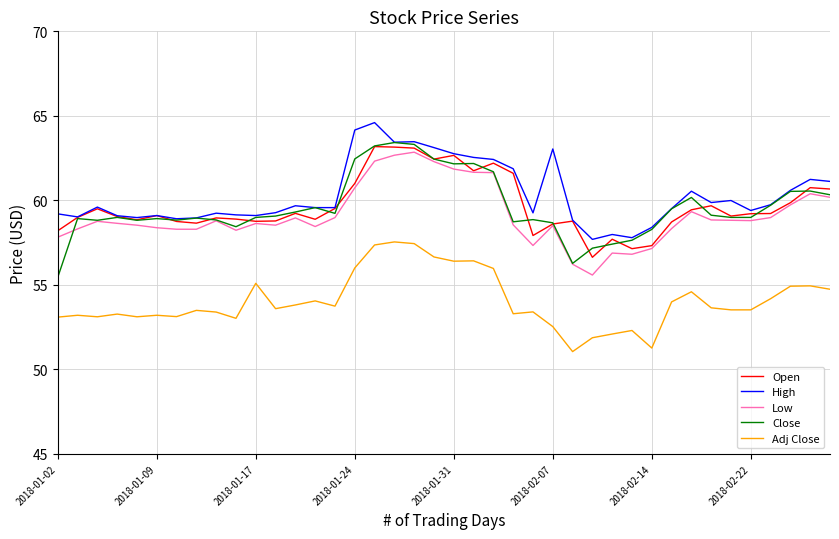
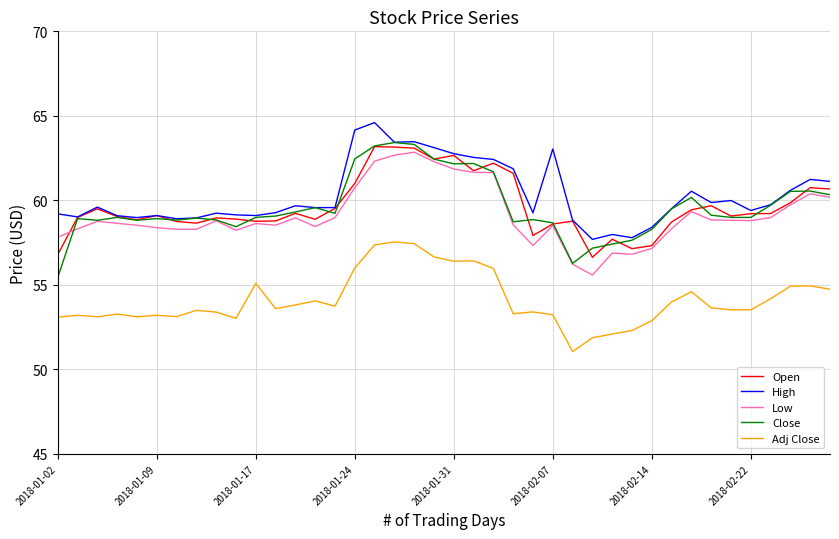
  {
    "Open": {
-     "2018-01-02": 58.2,
+     "2018-01-02": 56.8,
      "2018-01-24": 61.0,
      "2018-02-14": 57.3,
      "2018-02-22": 59.2
    },
    "High": {
      "2018-01-02": 59.2,
      "2018-01-24": 64.2,
      "2018-02-07": 63.0,
      "2018-02-22": 59.4
    },
    "Low": {
      "2018-01-02": 57.8,
      "2018-01-09": 58.4,
      "2018-01-24": 60.7,
      "2018-01-31": 61.9,
      "2018-02-14": 57.2,
      "2018-02-22": 58.8
    },
    "Close": {
      "2018-01-02": 55.5,
      "2018-01-09": 58.9,
      "2018-01-24": 62.5,
      "2018-01-31": 62.2,
      "2018-02-22": 59.0
    },
    "Adj Close": {
      "2018-01-02": 53.1,
      "2018-01-09": 53.2,
      "2018-01-17": 55.1,
      "2018-01-24": 56.0,
      "2018-01-31": 56.4,
-     "2018-02-07": 52.5,
-     "2018-02-14": 51.3,
+     "2018-02-07": 53.2,
+     "2018-02-14": 52.9,
      "2018-02-22": 53.5
    }
  }
